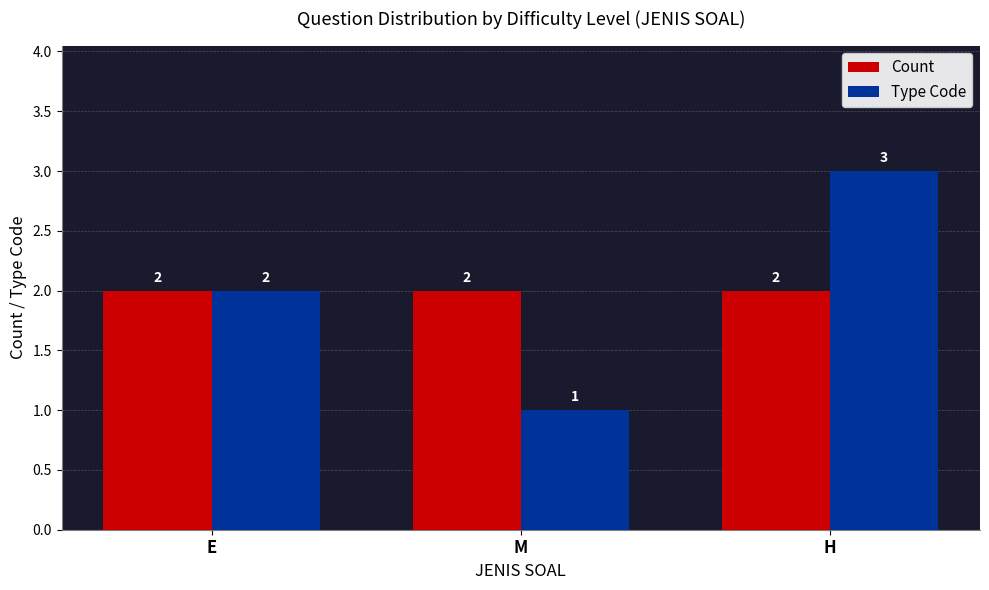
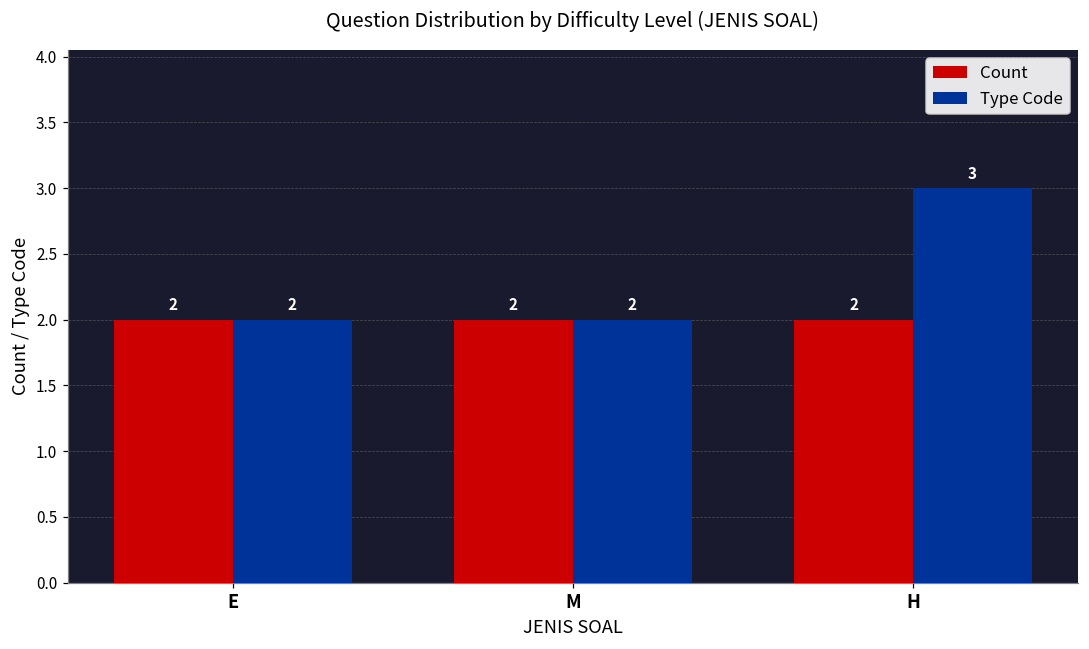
  {
    "Count": {
      "E": 2,
      "M": 2,
      "H": 2
    },
    "Type Code": {
      "E": 2,
-     "M": 1,
+     "M": 2,
      "H": 3
    }
  }
